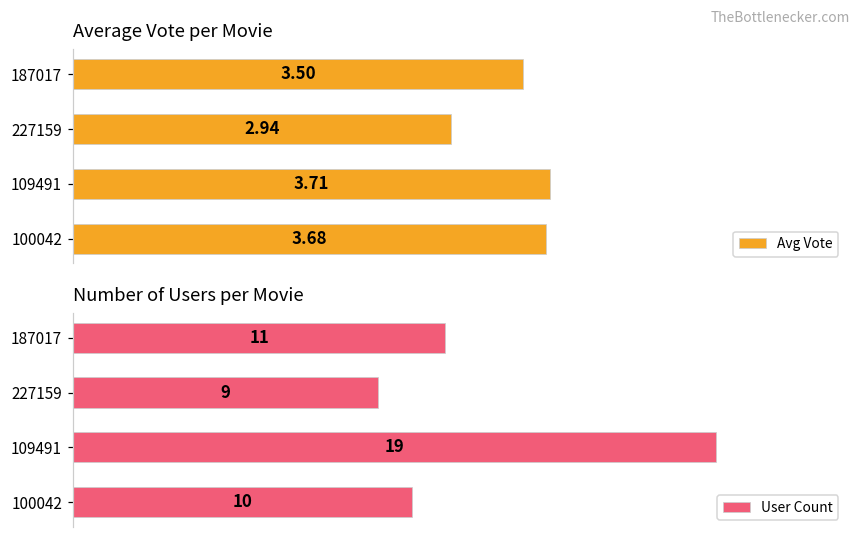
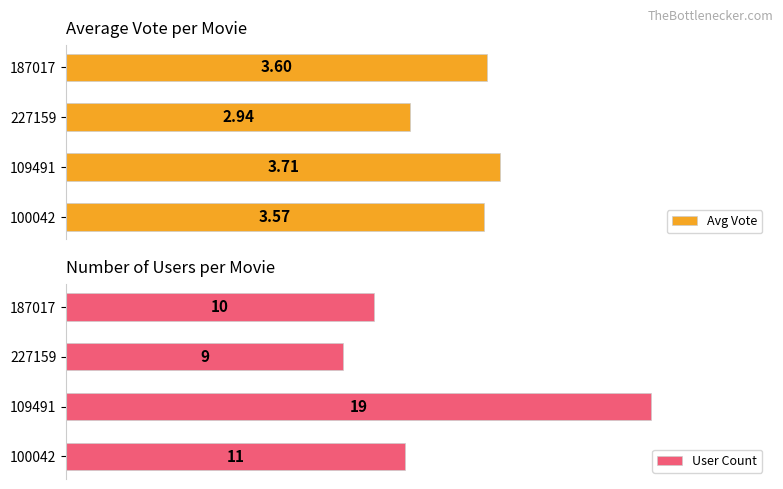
  {
    "Average Vote per Movie": {
-     "187017": 3.50,
-     "100042": 3.68
+     "187017": 3.60,
+     "100042": 3.57
    },
    "Number of Users per Movie": {
-     "187017": 11,
-     "100042": 10
+     "187017": 10,
+     "100042": 11
    }
  }
